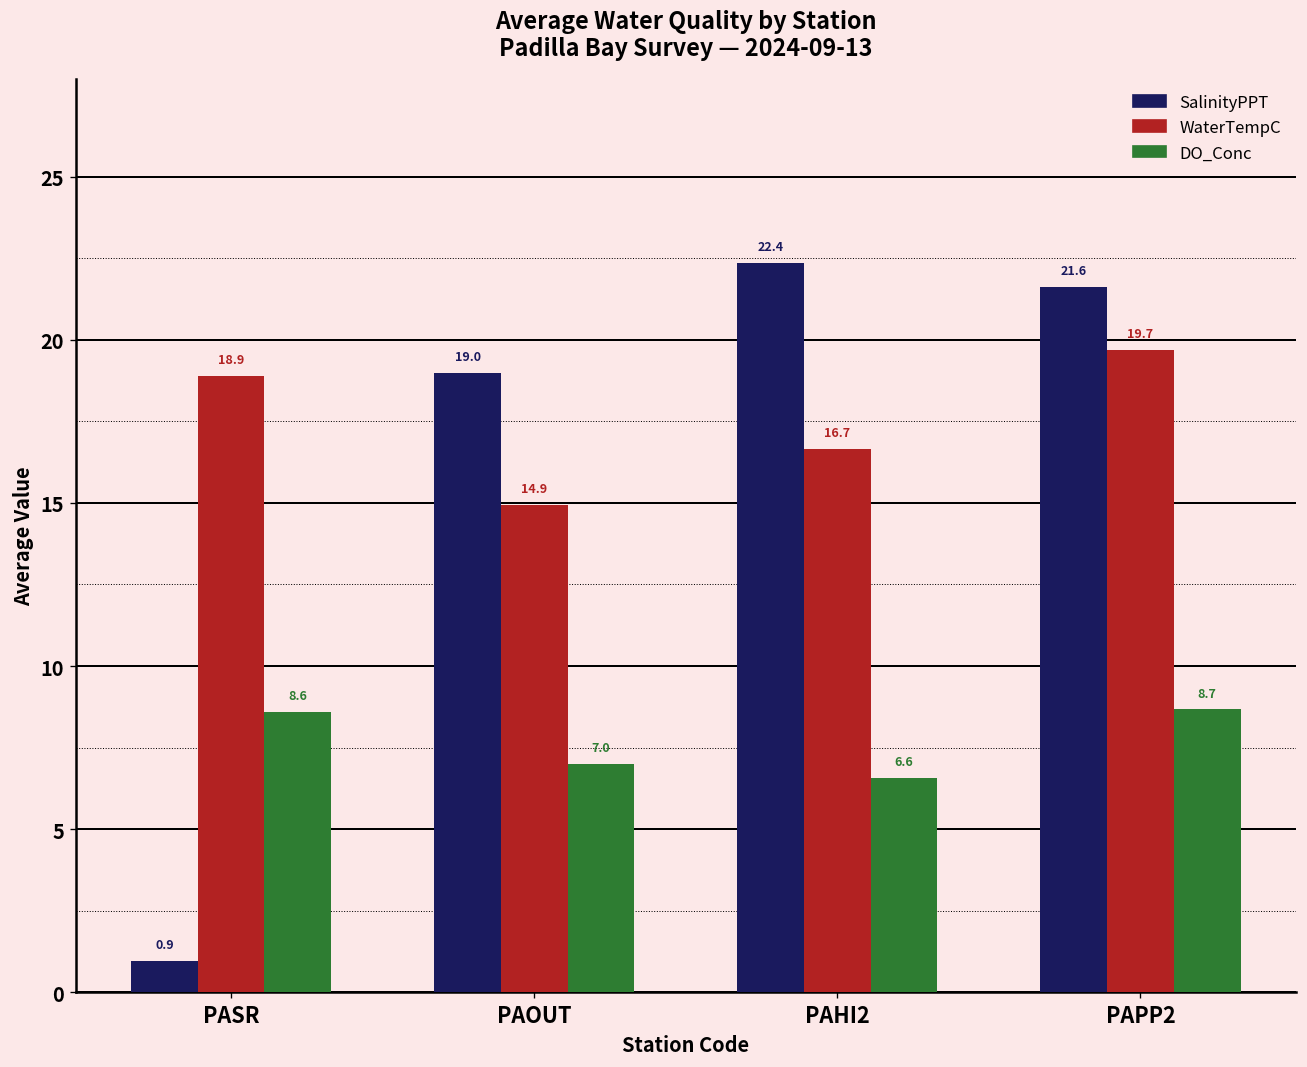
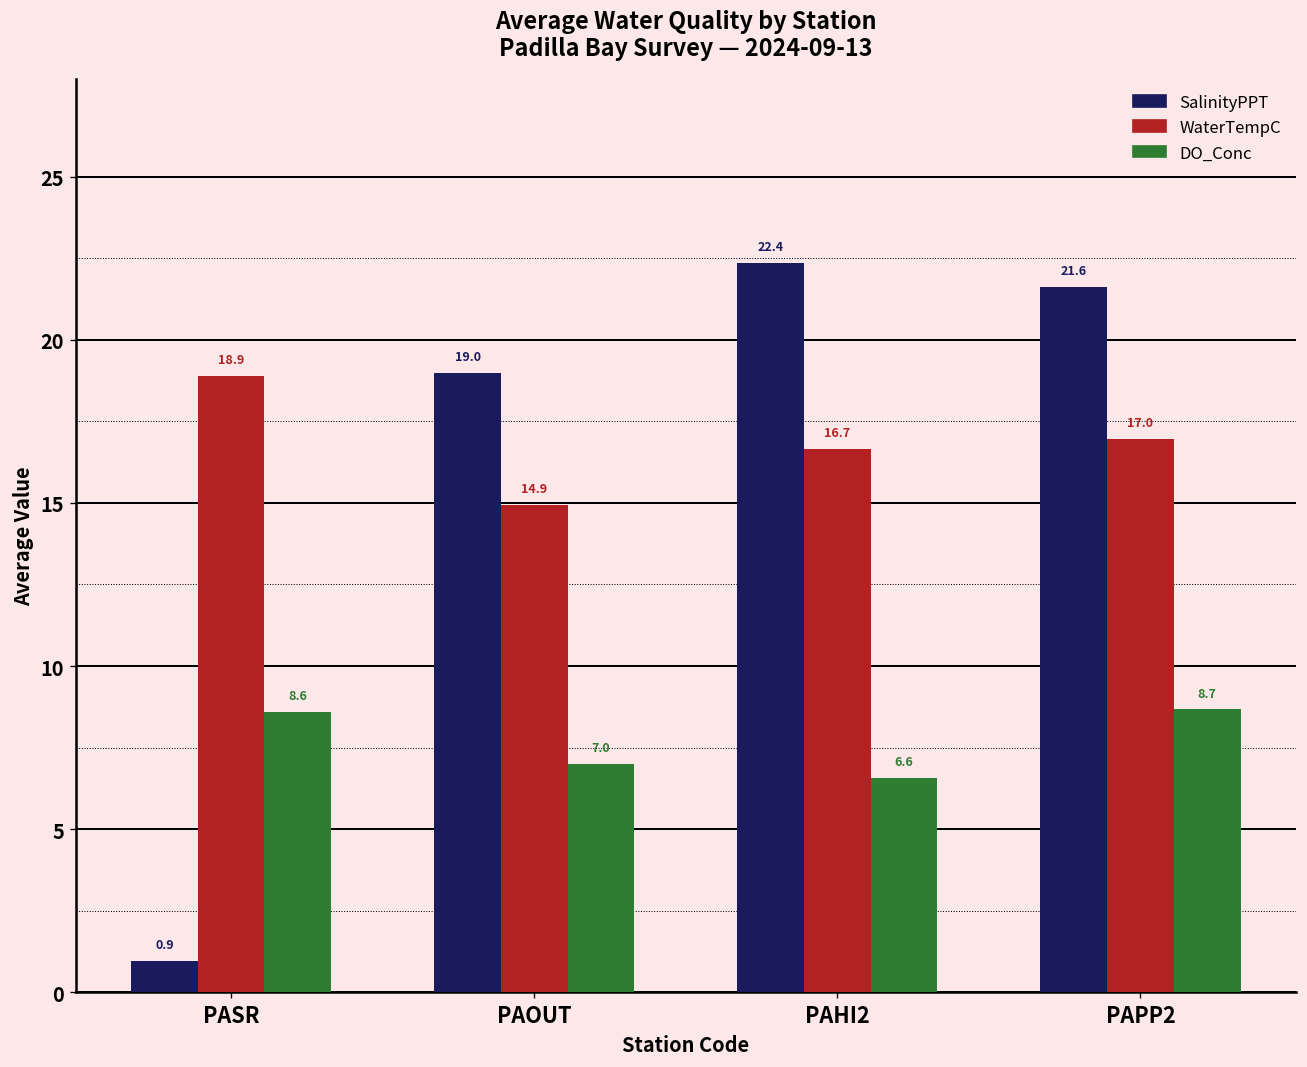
  {
    "SalinityPPT": {
      "PASR": 0.9,
      "PAOUT": 19.0,
      "PAHI2": 22.4,
      "PAPP2": 21.6
    },
    "WaterTempC": {
      "PASR": 18.9,
      "PAOUT": 14.9,
      "PAHI2": 16.7,
-     "PAPP2": 19.7
+     "PAPP2": 17.0
    },
    "DO_Conc": {
      "PASR": 8.6,
      "PAOUT": 7.0,
      "PAHI2": 6.6,
      "PAPP2": 8.7
    }
  }
